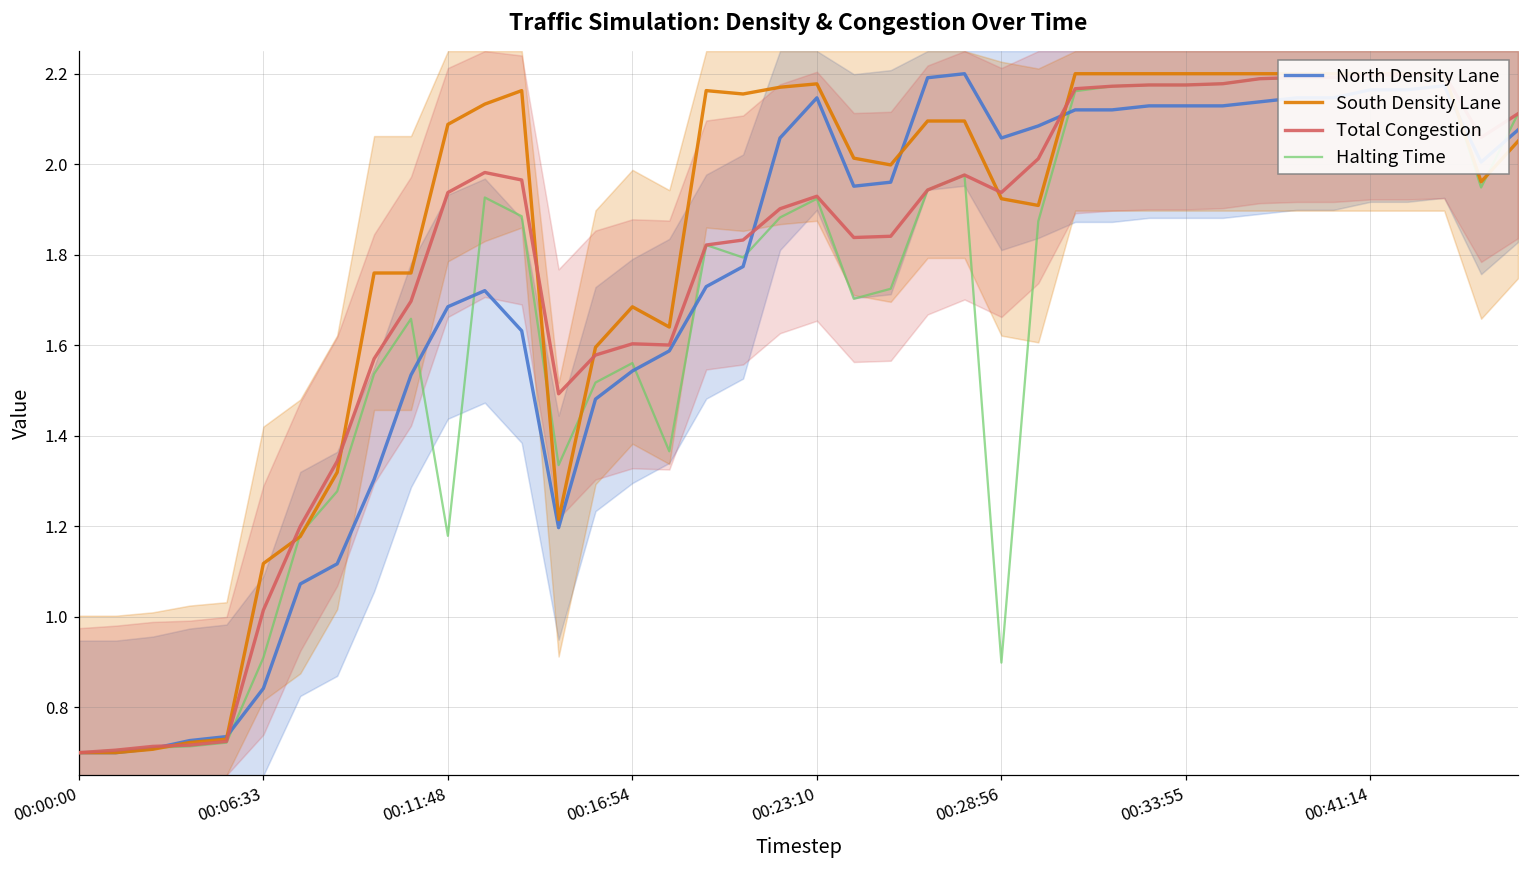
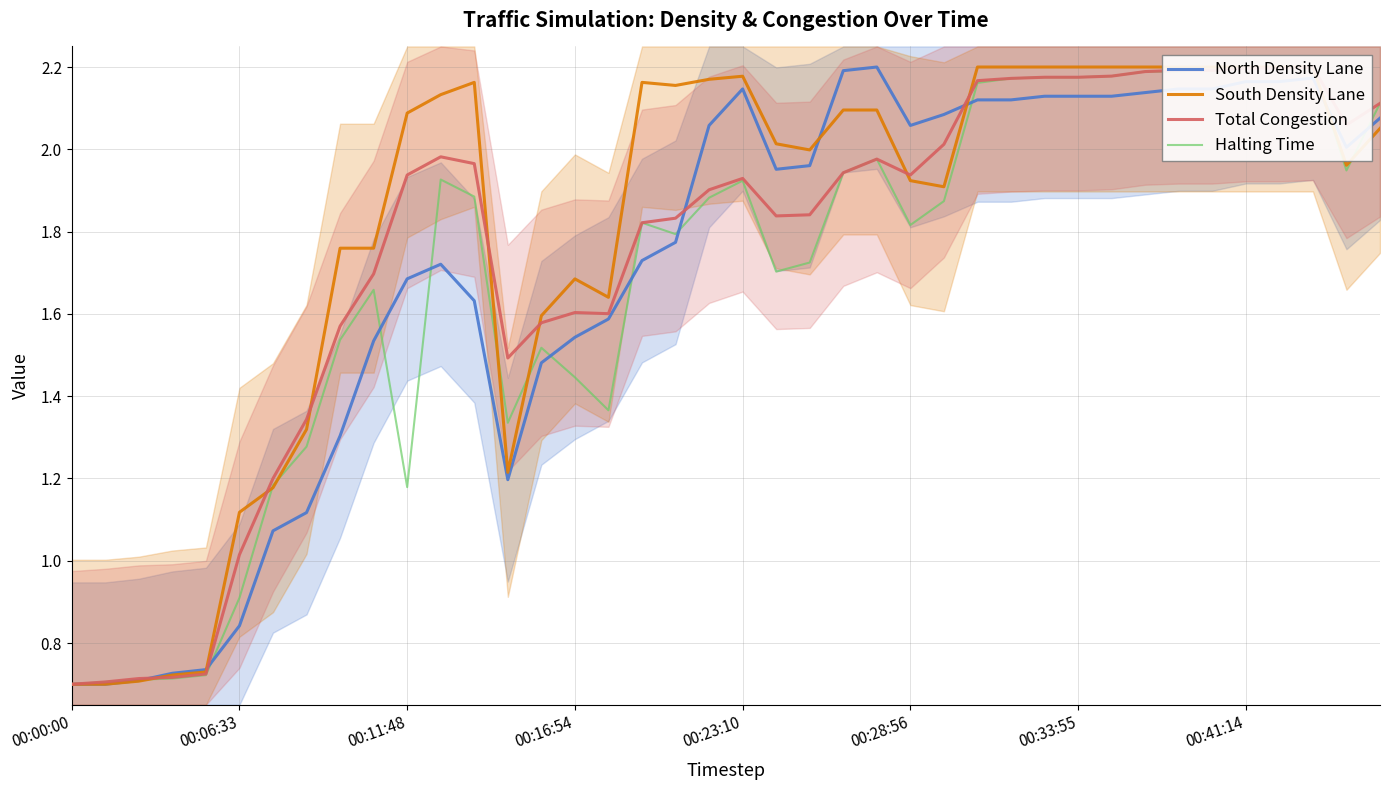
  {
    "Halting Time": {
      "00:06:33": 0.91,
      "00:11:48": 1.18,
-     "00:16:54": 1.56,
-     "00:28:56": 0.90
+     "00:16:54": 1.45,
+     "00:28:56": 1.82
    }
  }
